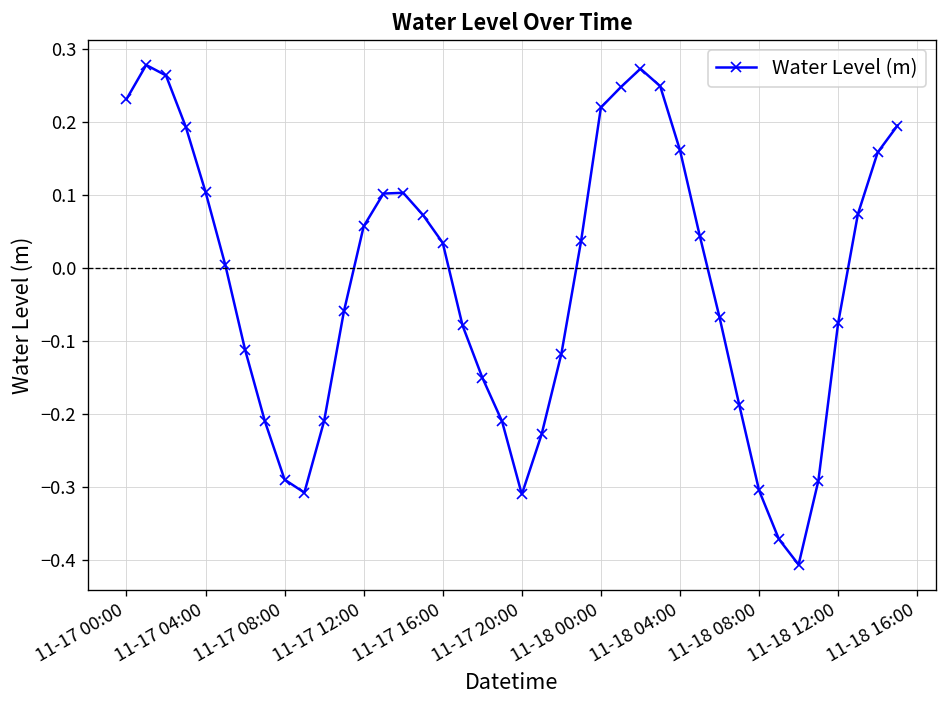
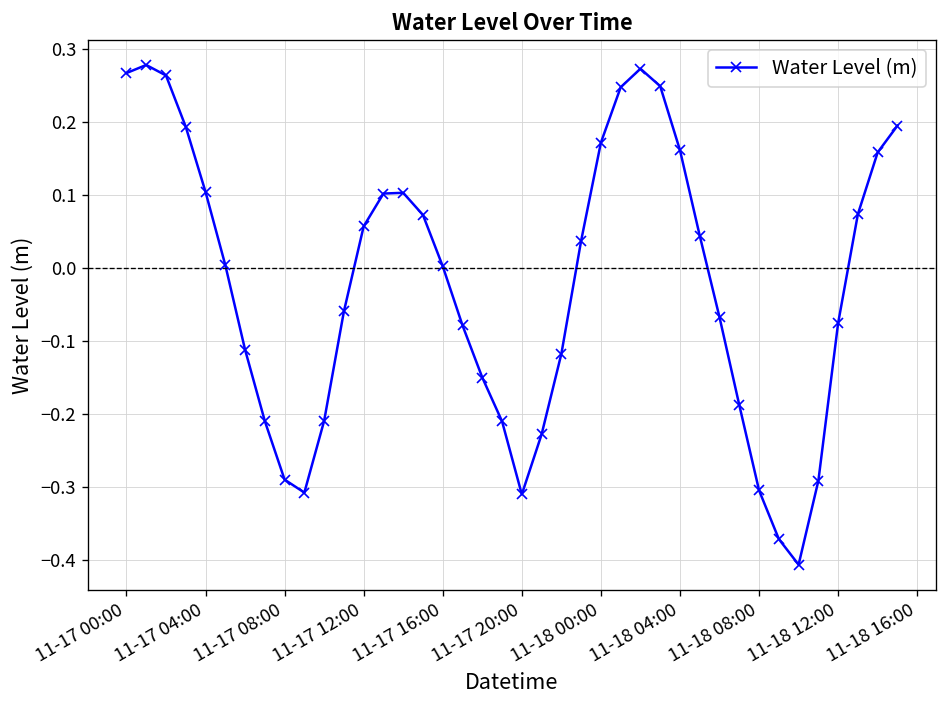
  {
-   "11-17 00:00": 0.23,
+   "11-17 00:00": 0.27,
    "11-17 04:00": 0.10,
    "11-17 08:00": -0.29,
    "11-17 12:00": 0.06,
-   "11-17 16:00": 0.03,
+   "11-17 16:00": 0.00,
    "11-17 20:00": -0.31,
-   "11-18 00:00": 0.22,
+   "11-18 00:00": 0.17,
    "11-18 04:00": 0.16,
    "11-18 08:00": -0.30,
    "11-18 12:00": -0.08
  }
